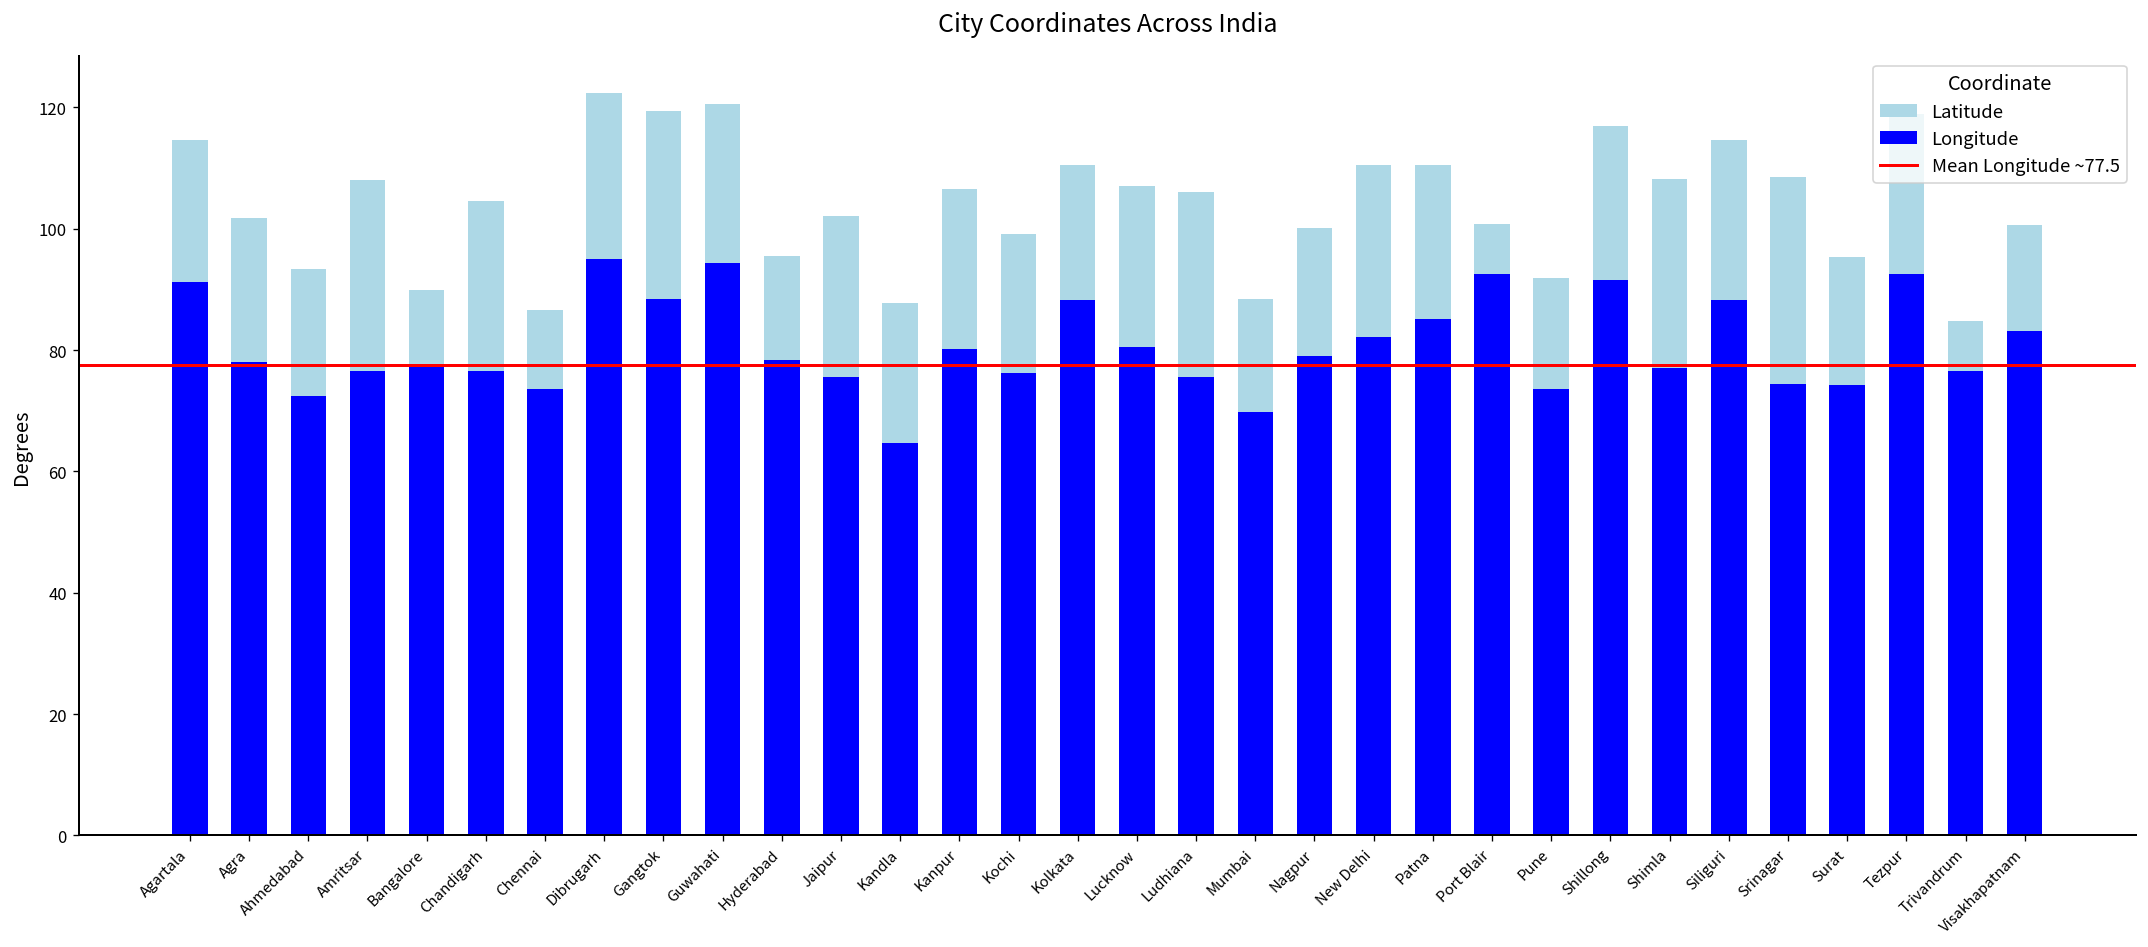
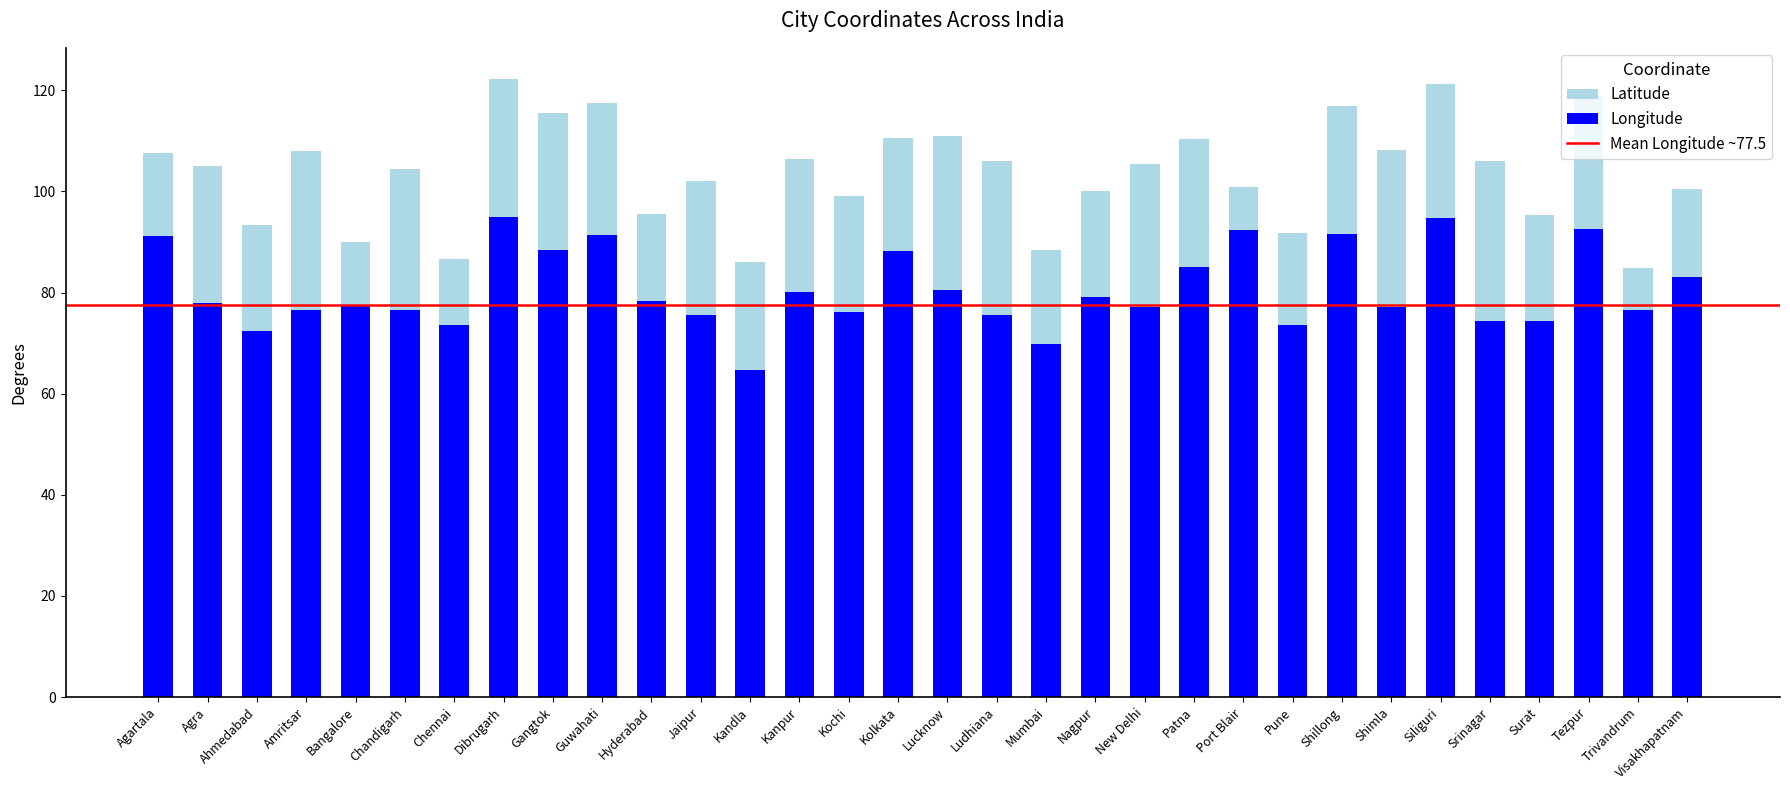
  {
    "Longitude": {
      "Agartala": 91,
      "Agra": 78,
      "Ahmedabad": 72,
      "Amritsar": 77,
      "Bangalore": 77,
      "Chandigarh": 76,
      "Chennai": 74,
      "Dibrugarh": 95,
      "Gangtok": 88,
-     "Guwahati": 94,
+     "Guwahati": 91,
      "Hyderabad": 78,
      "Jaipur": 75,
      "Kandla": 65,
      "Kanpur": 80,
      "Kochi": 76,
      "Kolkata": 88,
      "Lucknow": 81,
      "Ludhiana": 76,
      "Mumbai": 70,
      "Nagpur": 79,
-     "New Delhi": 82,
+     "New Delhi": 77,
      "Patna": 85,
      "Port Blair": 92,
      "Pune": 74,
      "Shillong": 92,
      "Shimla": 77,
-     "Siliguri": 88,
+     "Siliguri": 95,
      "Srinagar": 74,
      "Surat": 74,
      "Tezpur": 92,
      "Trivandrum": 77,
      "Visakhapatnam": 83
    },
    "Latitude": {
-     "Agartala": 24,
-     "Agra": 24,
+     "Agartala": 17,
+     "Agra": 27,
      "Ahmedabad": 21,
      "Amritsar": 31,
      "Bangalore": 13,
      "Chandigarh": 28,
      "Chennai": 13,
      "Dibrugarh": 27,
-     "Gangtok": 31,
+     "Gangtok": 27,
      "Guwahati": 26,
      "Hyderabad": 17,
      "Jaipur": 27,
-     "Kandla": 23,
+     "Kandla": 21,
      "Kanpur": 26,
      "Kochi": 23,
      "Kolkata": 22,
-     "Lucknow": 27,
+     "Lucknow": 30,
      "Ludhiana": 31,
      "Mumbai": 19,
      "Nagpur": 21,
      "New Delhi": 28,
      "Patna": 25,
      "Port Blair": 8,
      "Pune": 18,
      "Shillong": 25,
      "Shimla": 31,
      "Siliguri": 26,
-     "Srinagar": 34,
+     "Srinagar": 32,
      "Surat": 21,
      "Trivandrum": 8,
      "Visakhapatnam": 17
    }
  }
